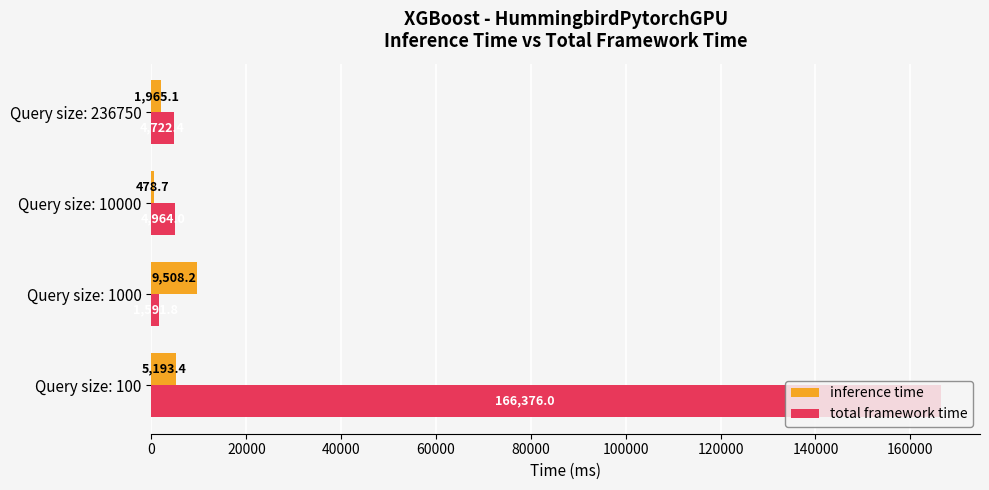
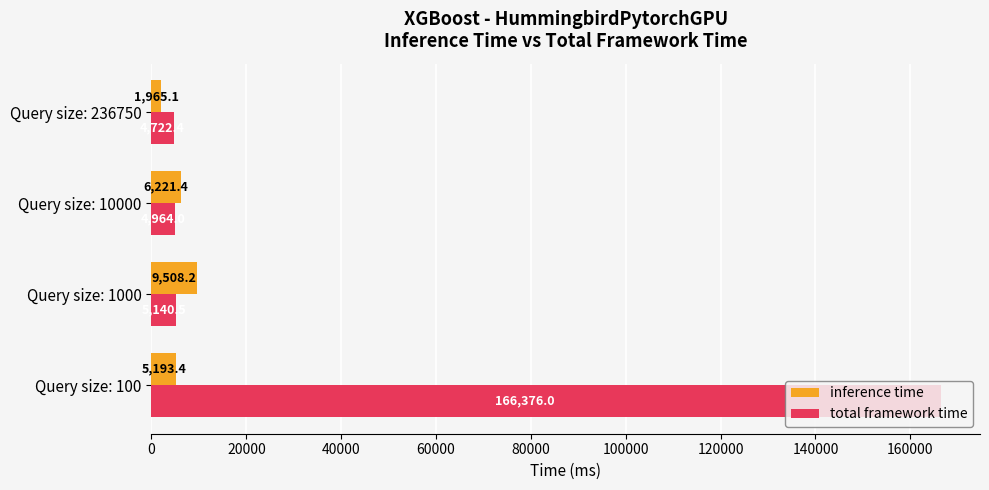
  {
    "inference time": {
      "Query size: 236750": "1,965.1",
-     "Query size: 10000": "478.7",
+     "Query size: 10000": "6,221.4",
      "Query size: 1000": "9,508.2",
      "Query size: 100": "5,193.4"
    },
    "total framework time": {
      "Query size: 236750": "5000",
      "Query size: 10000": "5000",
-     "Query size: 1000": "2000"
+     "Query size: 1000": "5000"
    }
  }
